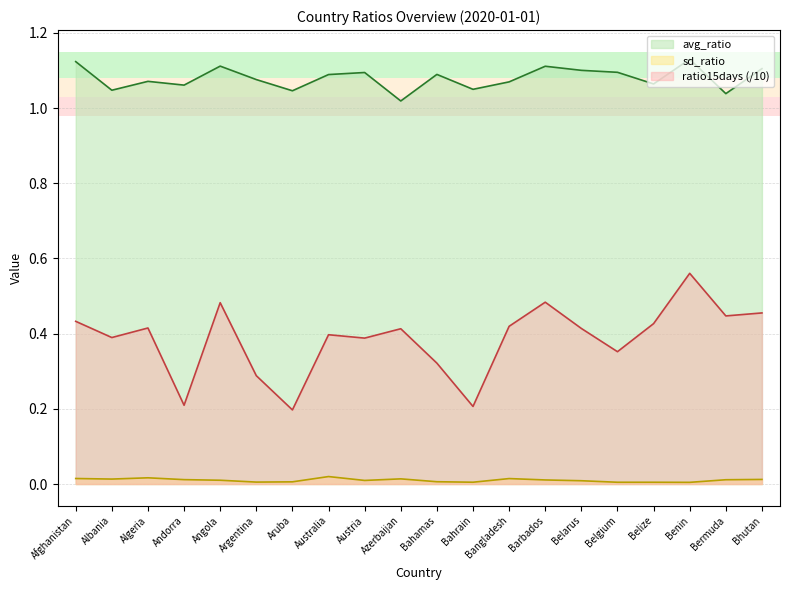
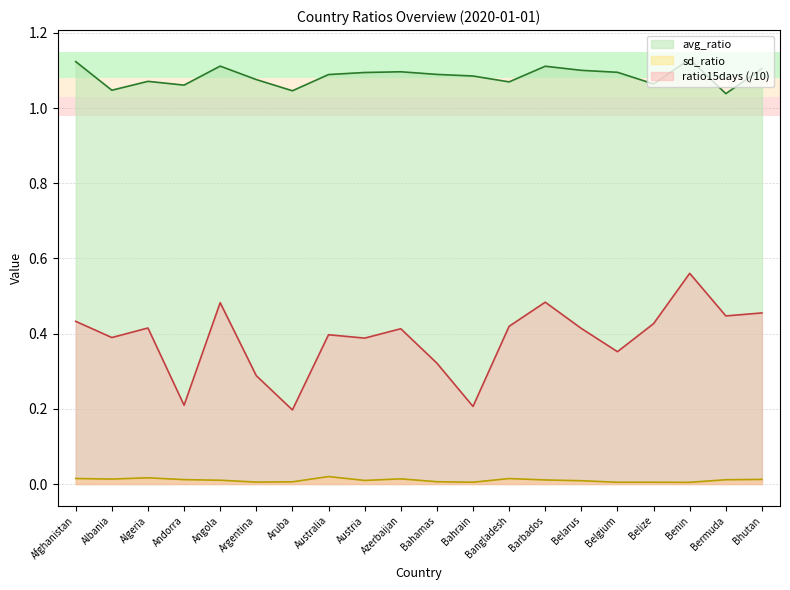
  {
    "avg_ratio": {
      "Afghanistan": 1.12,
      "Albania": 1.05,
      "Algeria": 1.07,
      "Andorra": 1.06,
      "Angola": 1.11,
      "Argentina": 1.08,
      "Aruba": 1.05,
      "Australia": 1.09,
      "Austria": 1.09,
-     "Azerbaijan": 1.02,
+     "Azerbaijan": 1.10,
      "Bahamas": 1.09,
-     "Bahrain": 1.05,
+     "Bahrain": 1.09,
      "Bangladesh": 1.07,
      "Barbados": 1.11,
      "Belarus": 1.10,
      "Belgium": 1.10,
      "Bermuda": 1.04
    }
  }
